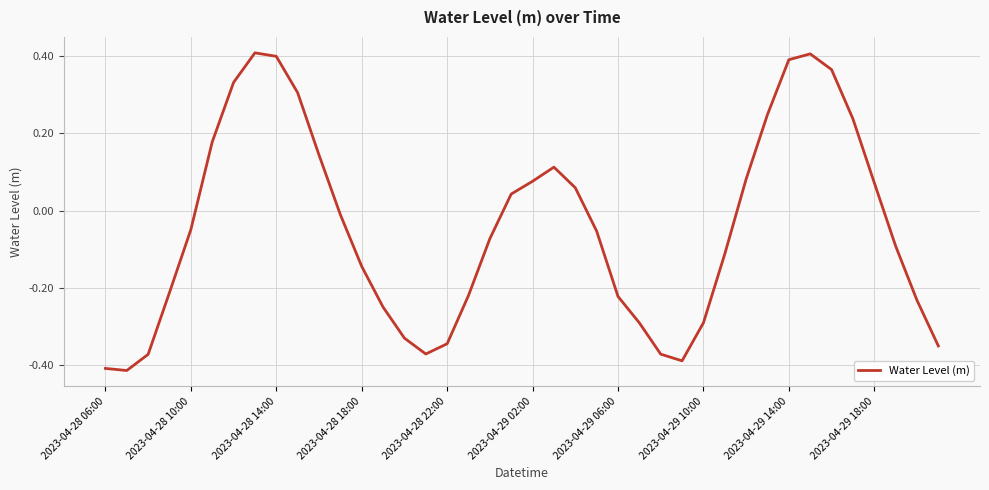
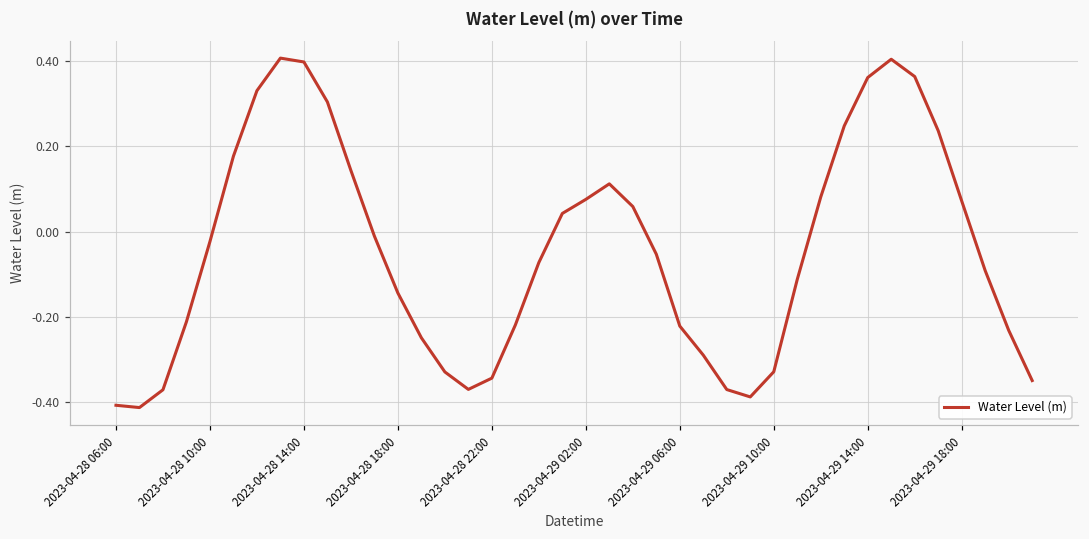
  {
    "2023-04-28 06:00": -0.41,
-   "2023-04-28 10:00": -0.05,
+   "2023-04-28 10:00": -0.02,
    "2023-04-28 14:00": 0.40,
    "2023-04-28 18:00": -0.14,
    "2023-04-28 22:00": -0.34,
    "2023-04-29 02:00": 0.08,
    "2023-04-29 06:00": -0.22,
-   "2023-04-29 10:00": -0.29,
-   "2023-04-29 14:00": 0.39,
+   "2023-04-29 10:00": -0.33,
+   "2023-04-29 14:00": 0.36,
    "2023-04-29 18:00": 0.07
  }
